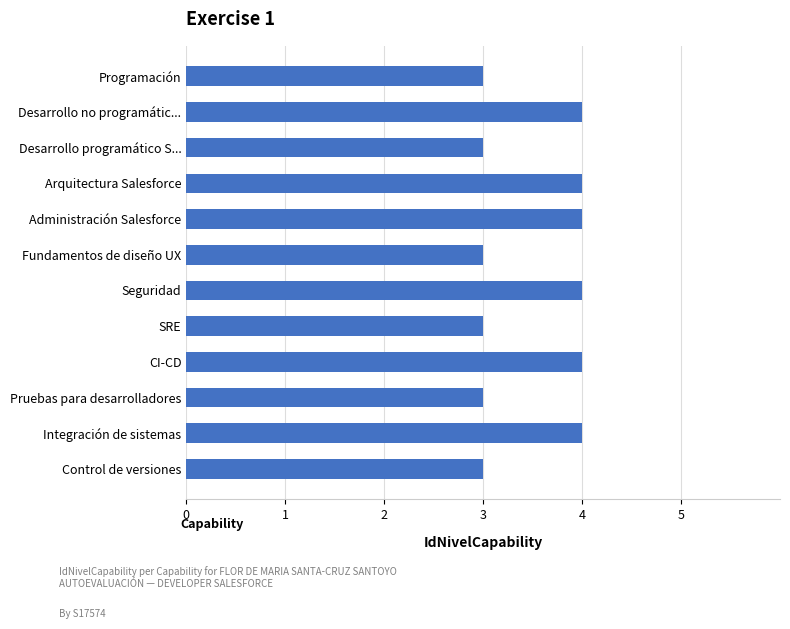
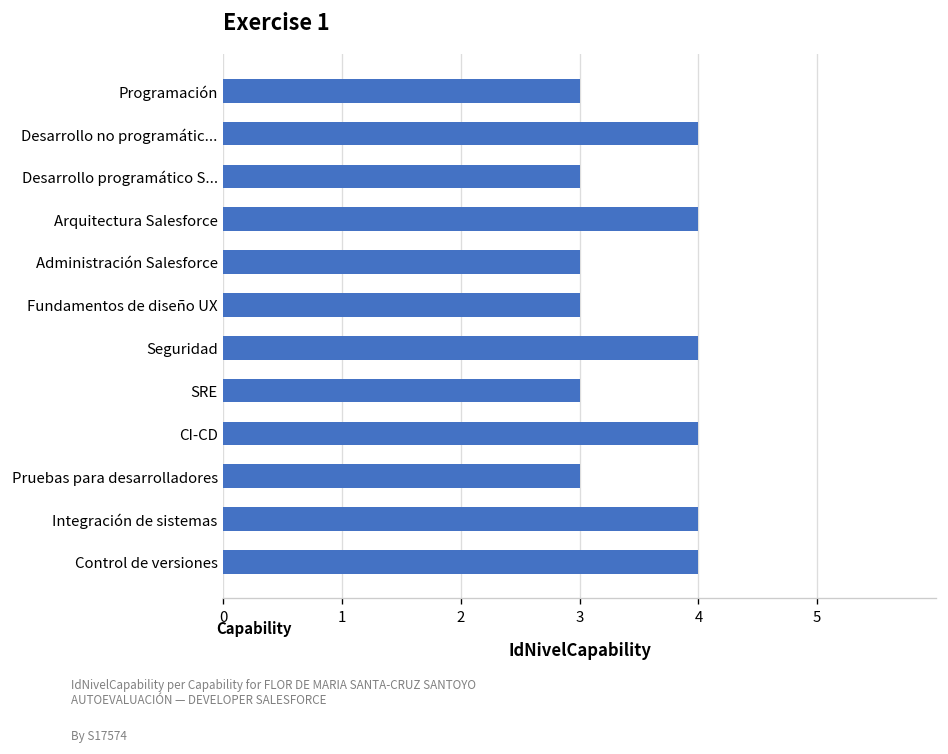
  {
    "Programación": 3,
    "Desarrollo no programátic...": 4,
    "Desarrollo programático S...": 3,
    "Arquitectura Salesforce": 4,
-   "Administración Salesforce": 4,
+   "Administración Salesforce": 3,
    "Fundamentos de diseño UX": 3,
    "Seguridad": 4,
    "SRE": 3,
    "CI-CD": 4,
    "Pruebas para desarrolladores": 3,
    "Integración de sistemas": 4,
-   "Control de versiones": 3
+   "Control de versiones": 4
  }
